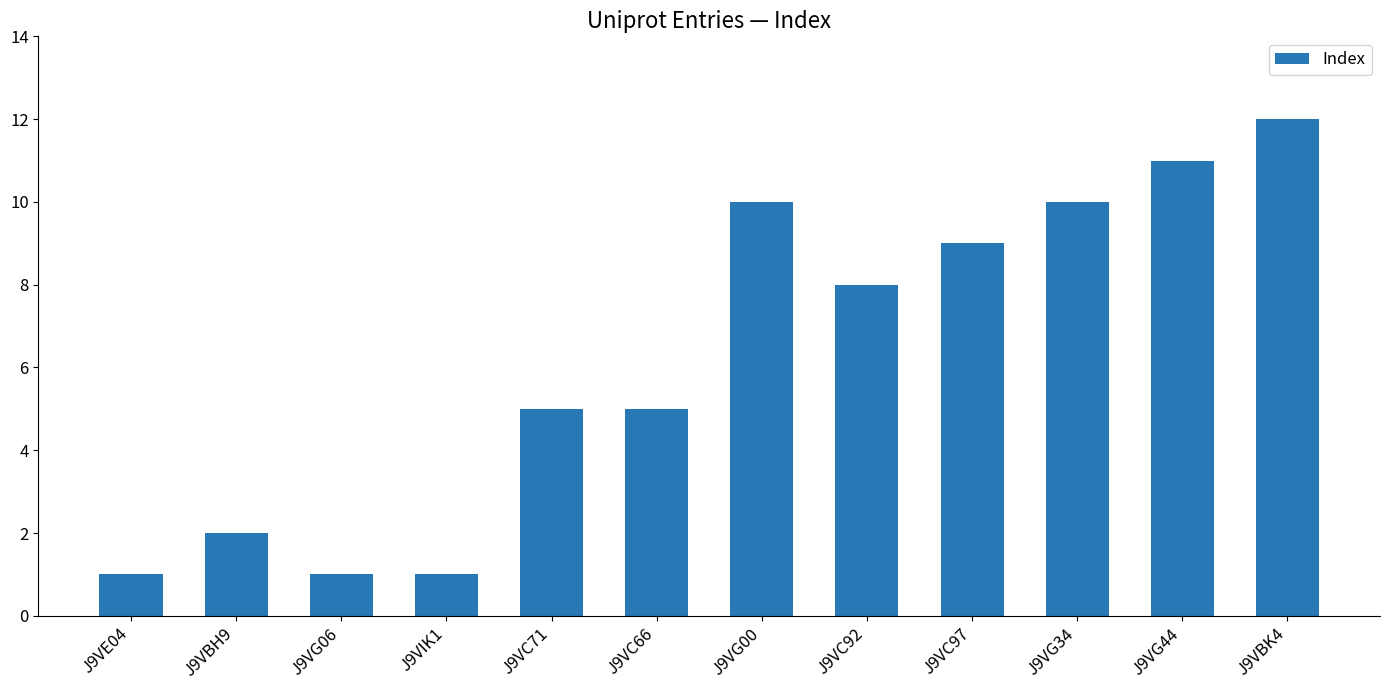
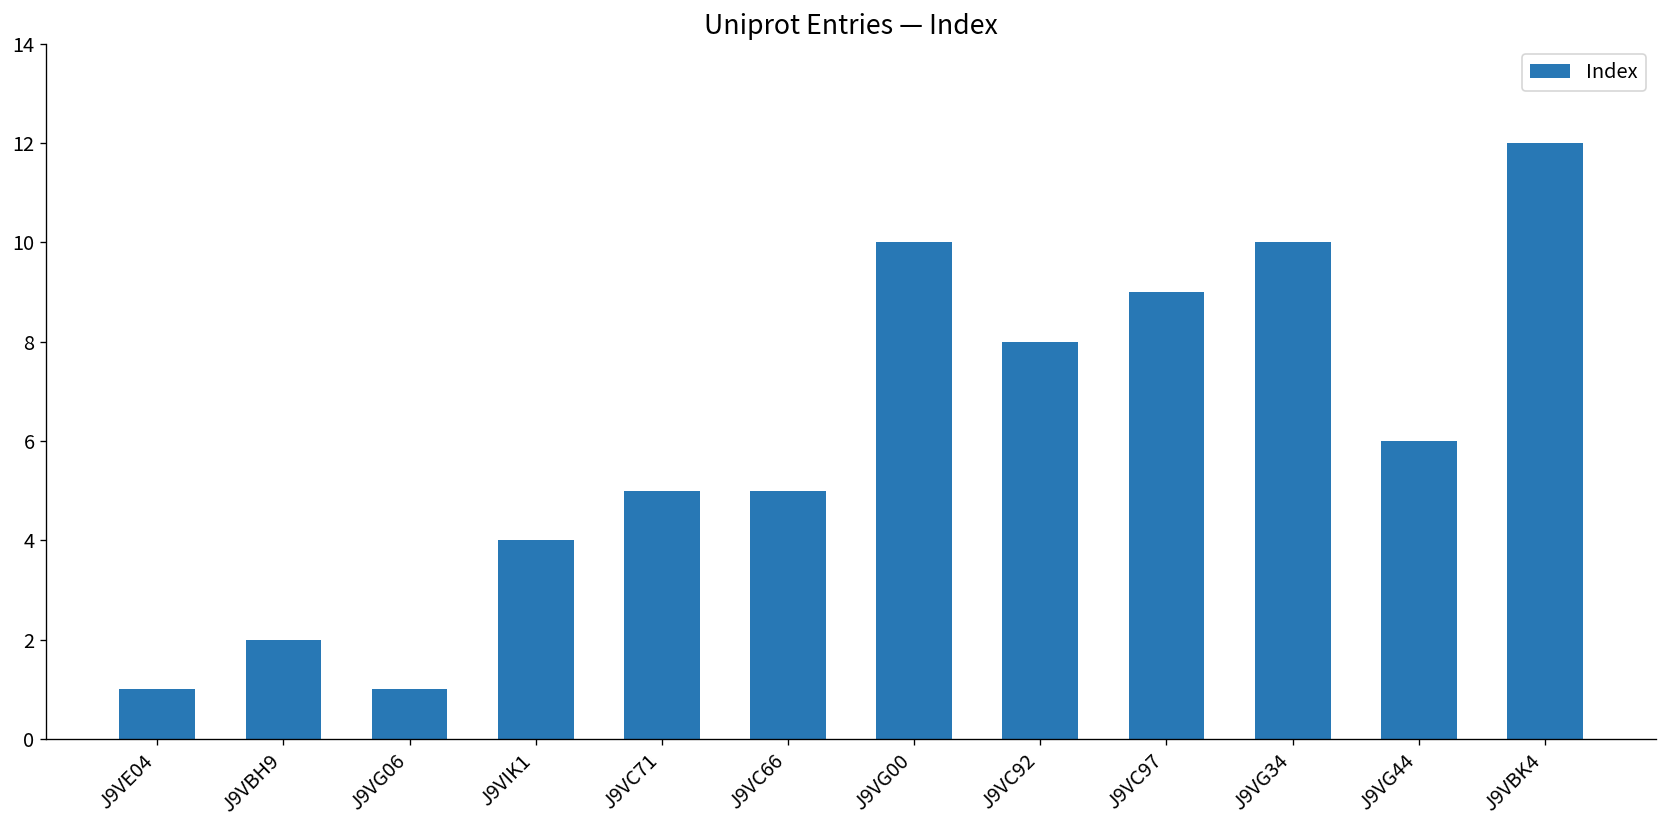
  {
    "J9VE04": 1,
    "J9VBH9": 2,
    "J9VG06": 1,
-   "J9VIK1": 1,
+   "J9VIK1": 4,
    "J9VC71": 5,
    "J9VC66": 5,
    "J9VG00": 10,
    "J9VC92": 8,
    "J9VC97": 9,
    "J9VG34": 10,
-   "J9VG44": 11,
+   "J9VG44": 6,
    "J9VBK4": 12
  }
